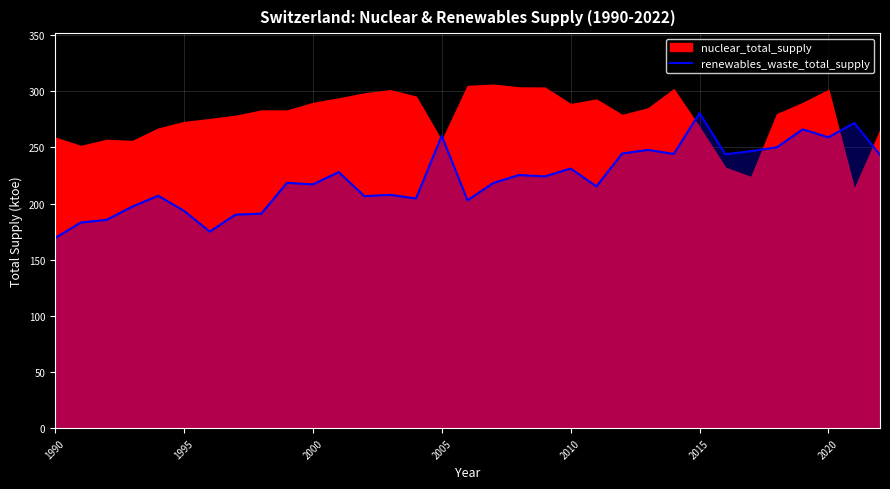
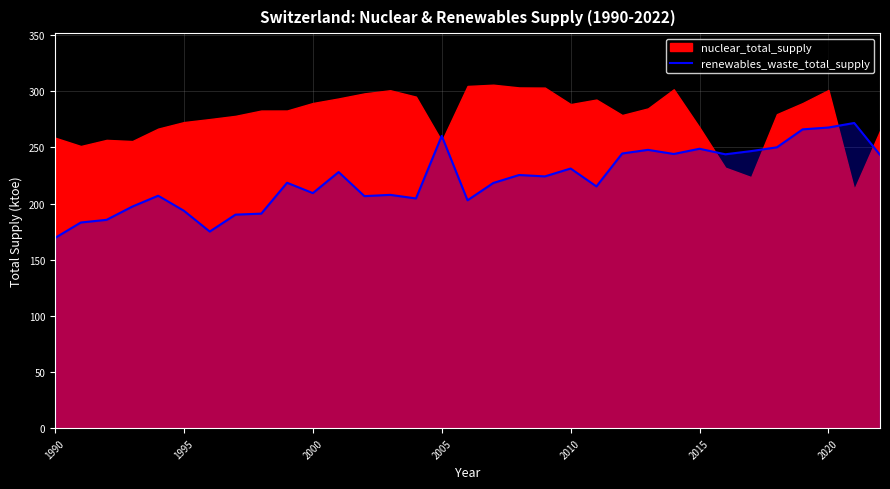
  {
    "renewables_waste_total_supply": {
      "1990": 169,
      "1995": 194,
-     "2000": 217,
+     "2000": 209,
      "2005": 260,
      "2010": 231,
-     "2015": 281,
-     "2020": 259
+     "2015": 249,
+     "2020": 268
    },
    "nuclear_total_supply": {
      "1990": 259,
      "1995": 273,
      "2000": 290,
      "2005": 256,
      "2010": 289,
      "2015": 268,
      "2020": 301
    }
  }
